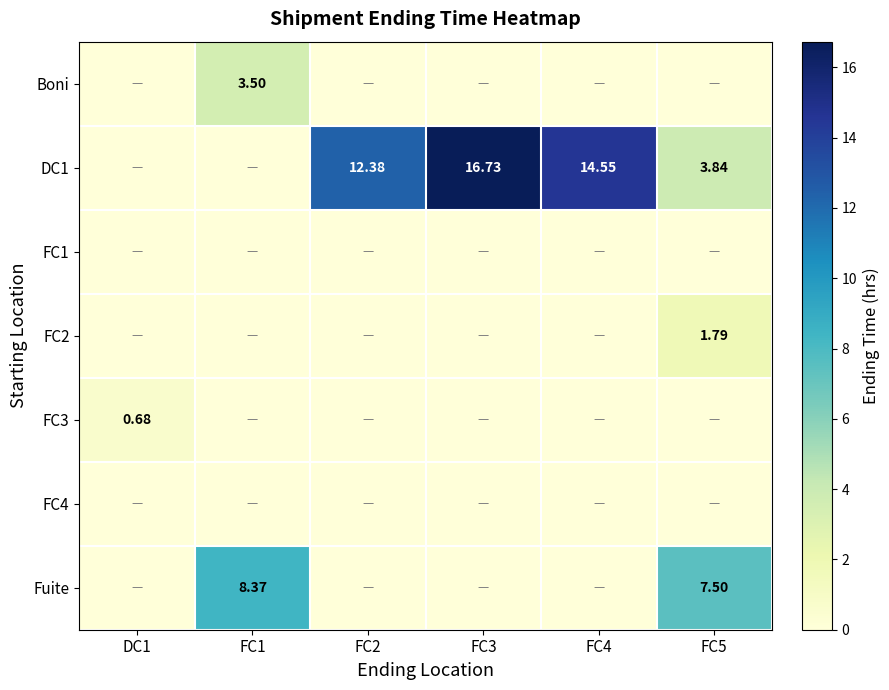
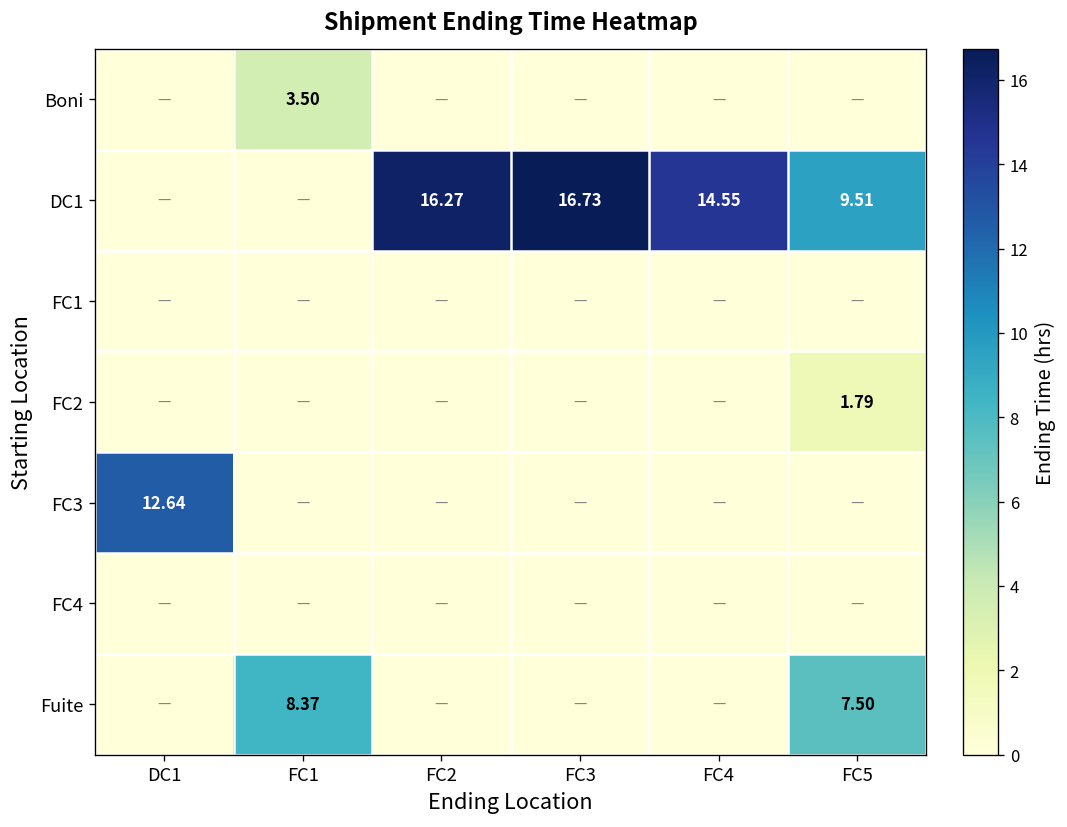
  {
    "Boni": {
      "FC1": 3.50
    },
    "DC1": {
-     "FC2": 12.38,
+     "FC2": 16.27,
      "FC3": 16.73,
      "FC4": 14.55,
-     "FC5": 3.84
+     "FC5": 9.51
    },
    "FC2": {
      "FC5": 1.79
    },
    "FC3": {
-     "DC1": 0.68
+     "DC1": 12.64
    },
    "Fuite": {
      "FC1": 8.37,
      "FC5": 7.50
    }
  }
